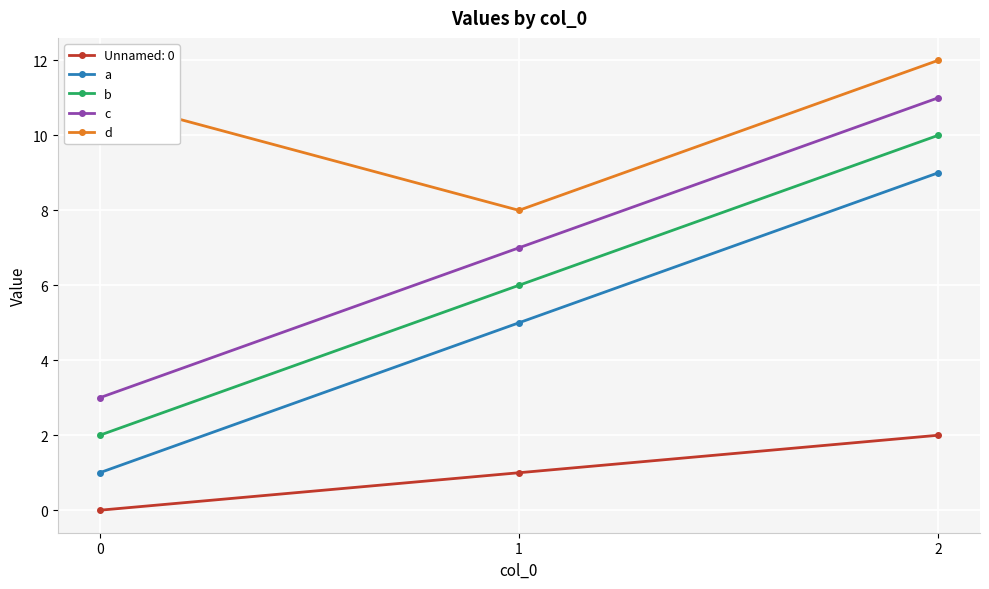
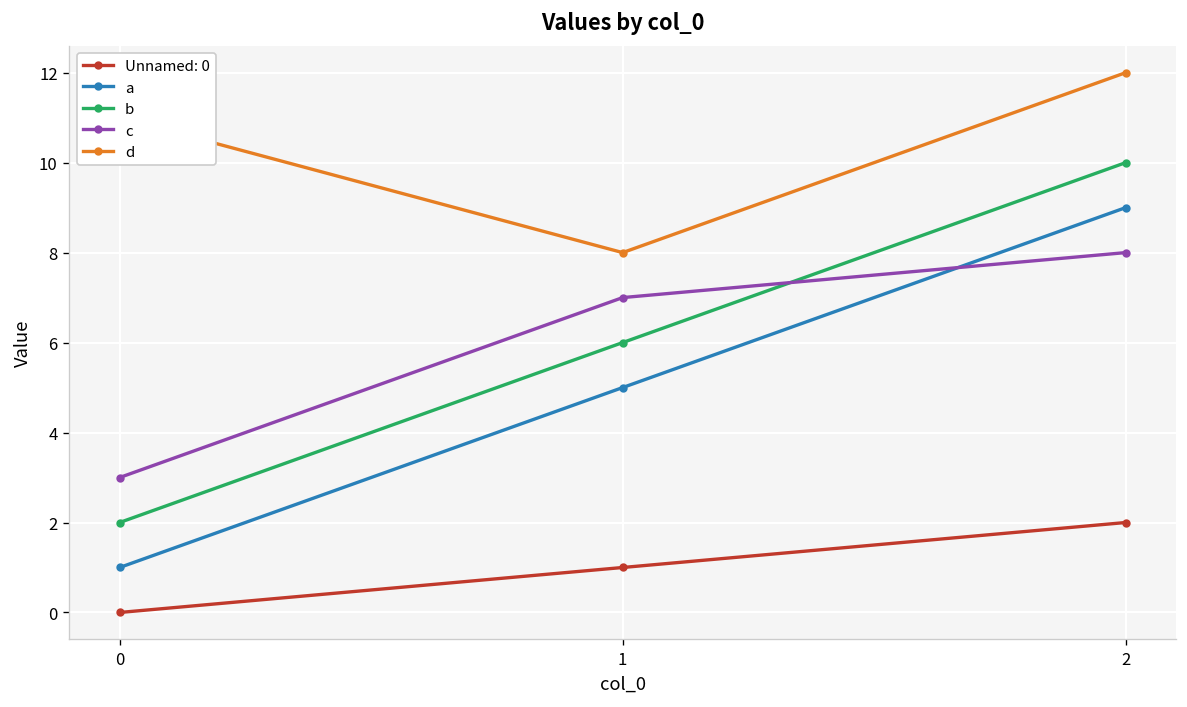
  {
    "Unnamed: 0": {
      "0": 0,
      "1": 1,
      "2": 2
    },
    "a": {
      "0": 1,
      "1": 5,
      "2": 9
    },
    "b": {
      "0": 2,
      "1": 6,
      "2": 10
    },
    "c": {
      "0": 3,
      "1": 7,
-     "2": 11
+     "2": 8
    },
    "d": {
      "1": 8,
      "2": 12
    }
  }
